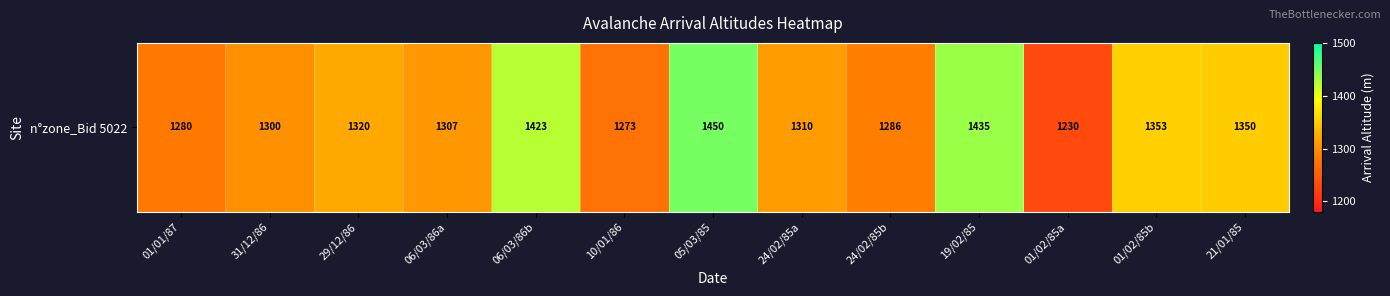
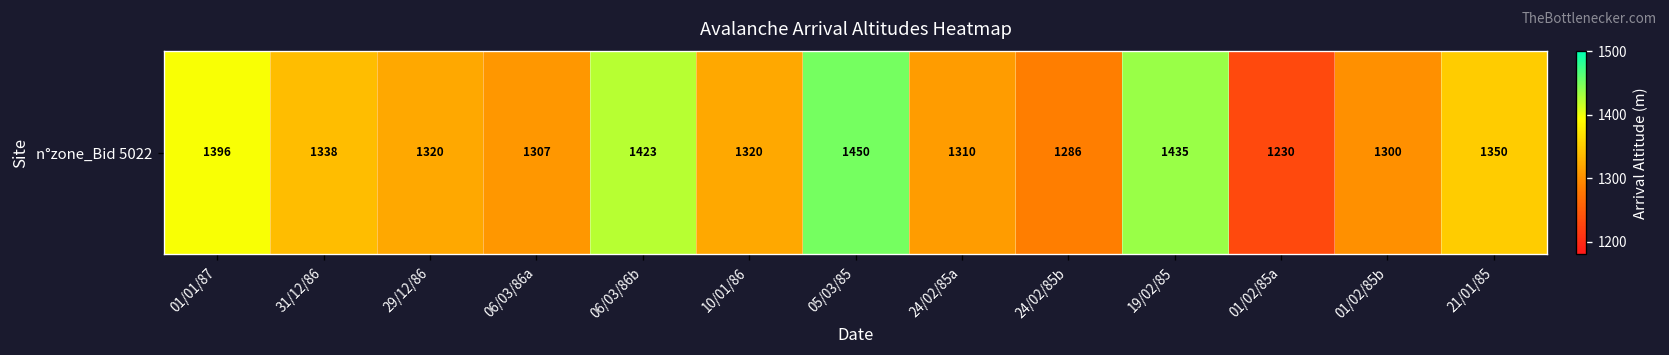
  {
    "n°zone_Bid 5022": {
-     "01/01/87": 1280,
-     "31/12/86": 1300,
+     "01/01/87": 1396,
+     "31/12/86": 1338,
      "29/12/86": 1320,
      "06/03/86a": 1307,
      "06/03/86b": 1423,
-     "10/01/86": 1273,
+     "10/01/86": 1320,
      "05/03/85": 1450,
      "24/02/85a": 1310,
      "24/02/85b": 1286,
      "19/02/85": 1435,
      "01/02/85a": 1230,
-     "01/02/85b": 1353,
+     "01/02/85b": 1300,
      "21/01/85": 1350
    }
  }
